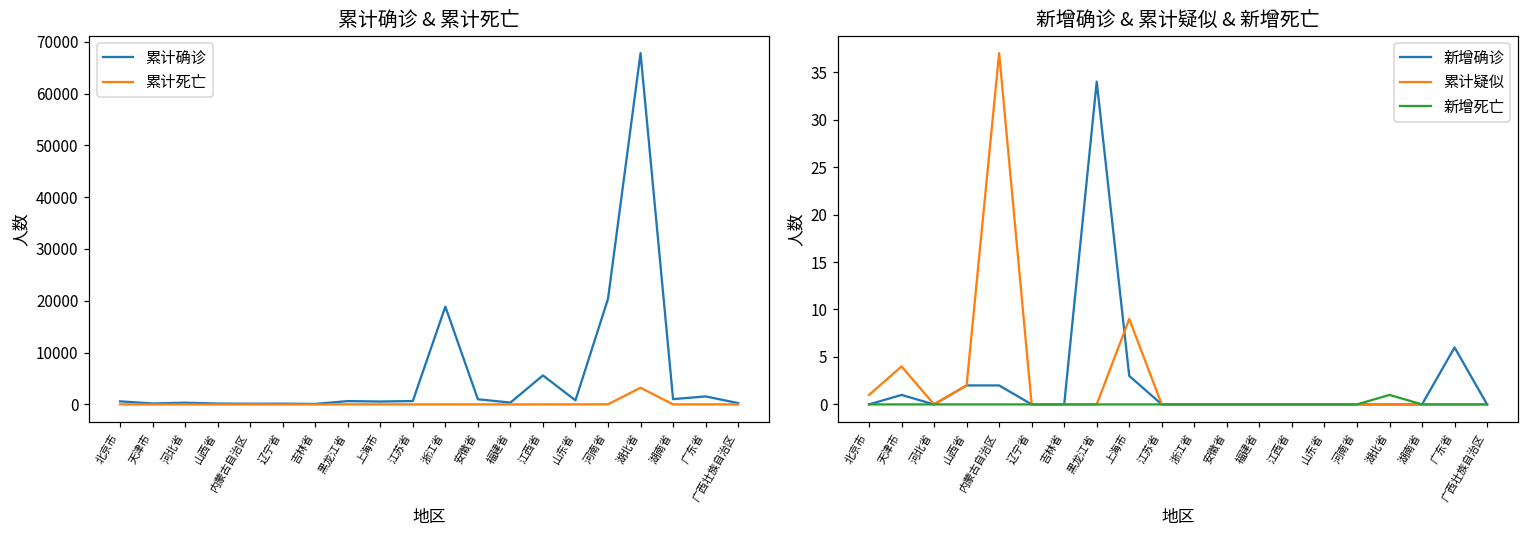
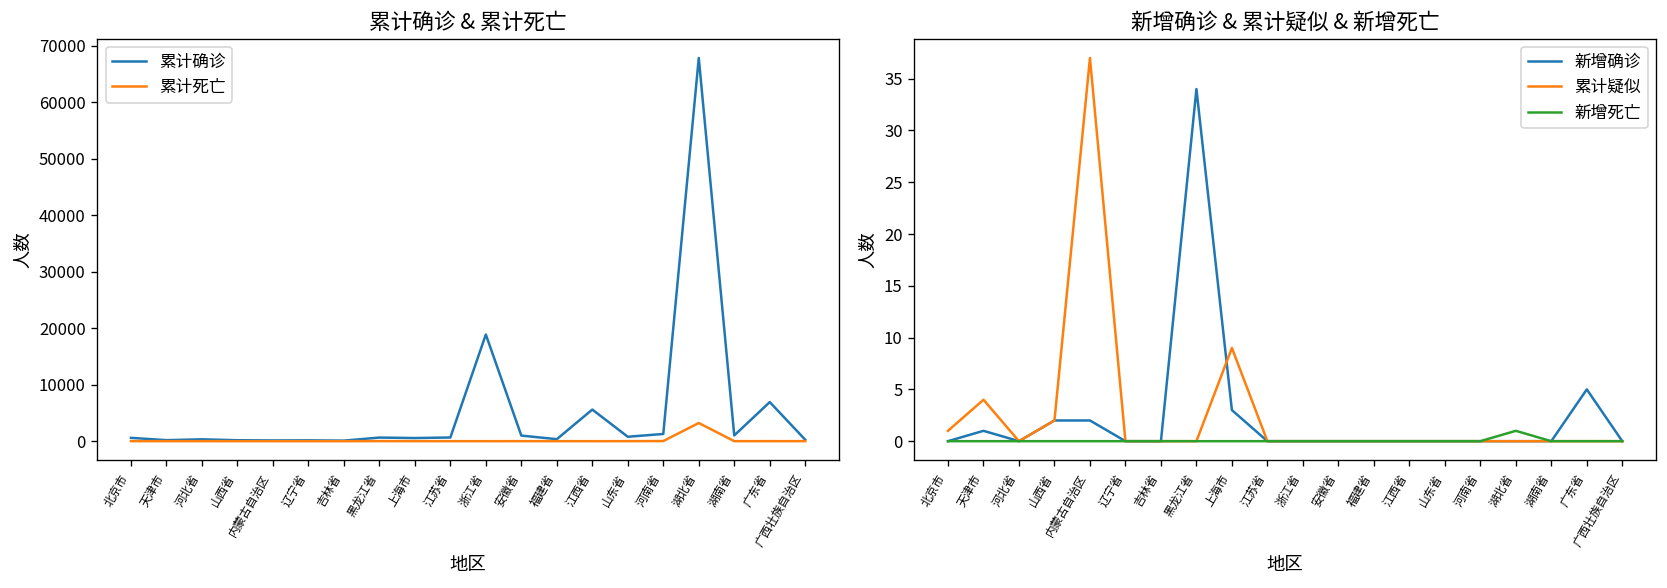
  {
    "累计确诊 & 累计死亡": {
      "累计确诊": {
        "北京市": 1000,
        "黑龙江省": 1000,
        "上海市": 1000,
        "江苏省": 1000,
        "浙江省": 19000,
        "安徽省": 1000,
        "江西省": 6000,
        "山东省": 1000,
-       "河南省": 20000,
+       "河南省": 1000,
        "湖北省": 68000,
        "湖南省": 1000,
-       "广东省": 2000
+       "广东省": 7000
      },
      "累计死亡": {
        "北京市": 0,
        "黑龙江省": 0,
        "上海市": 0,
        "江苏省": 0,
        "浙江省": 0,
        "安徽省": 0,
        "江西省": 0,
        "山东省": 0,
        "河南省": 0,
        "湖北省": 3000,
        "湖南省": 0,
        "广东省": 0
      }
    },
    "新增确诊 & 累计疑似 & 新增死亡": {
      "新增确诊": {
        "天津市": 1,
        "内蒙古自治区": 2,
        "黑龙江省": 34,
        "上海市": 3,
-       "广东省": 6
+       "广东省": 5
      },
      "累计疑似": {
        "北京市": 1,
        "天津市": 4,
        "内蒙古自治区": 37,
        "上海市": 9
      },
      "新增死亡": {
        "天津市": 0,
        "山西省": 0,
        "内蒙古自治区": 0,
        "上海市": 0,
        "湖北省": 1
      }
    }
  }
